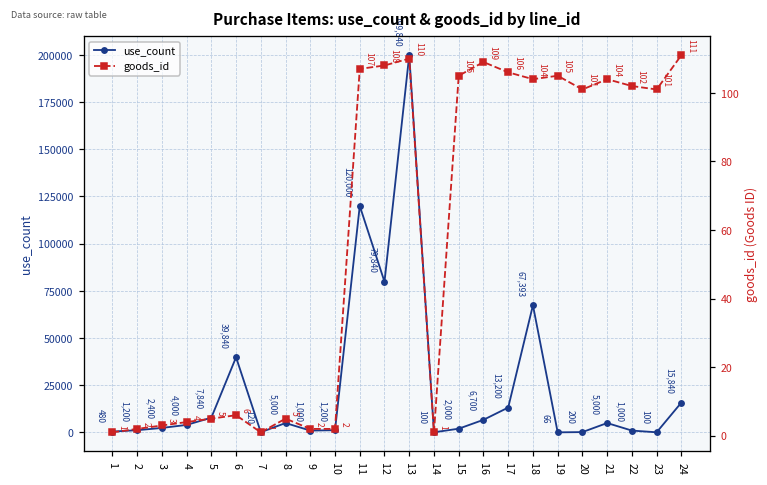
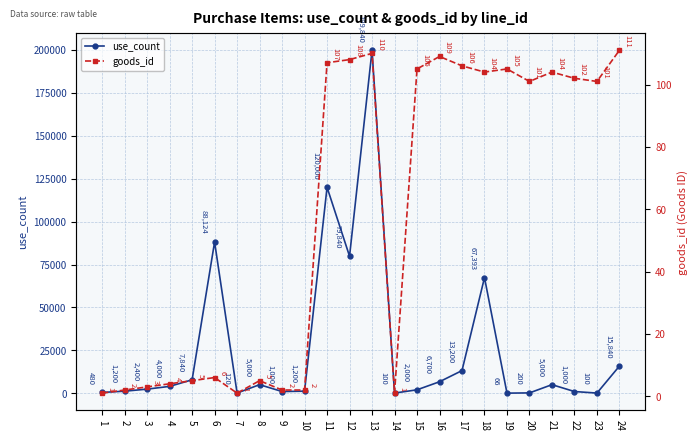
  {
    "use_count": {
      "1": "480",
      "2": "1,200",
      "3": "2,400",
      "4": "4,000",
      "5": "7,840",
-     "6": "39,840",
+     "6": "88,124",
      "7": "120",
      "8": "5,000",
      "9": "1,000",
      "10": "1,200",
      "11": "120,000",
      "12": "79,840",
      "13": "199,840",
      "14": "100",
      "15": "2,000",
      "16": "6,700",
      "17": "13,200",
      "18": "67,393",
      "19": "66",
      "20": "200",
      "21": "5,000",
      "22": "1,000",
      "23": "100",
      "24": "15,840"
    },
    "goods_id": {
      "1": "1",
      "2": "2",
      "3": "3",
      "4": "4",
      "5": "5",
      "7": "1",
      "9": "2",
      "10": "2",
      "11": "107",
      "12": "108",
      "13": "110",
      "14": "1",
      "15": "105",
      "16": "109",
      "17": "106",
      "18": "104",
      "19": "105",
      "20": "101",
      "21": "104",
      "22": "102",
      "23": "101",
      "24": "111"
    }
  }
